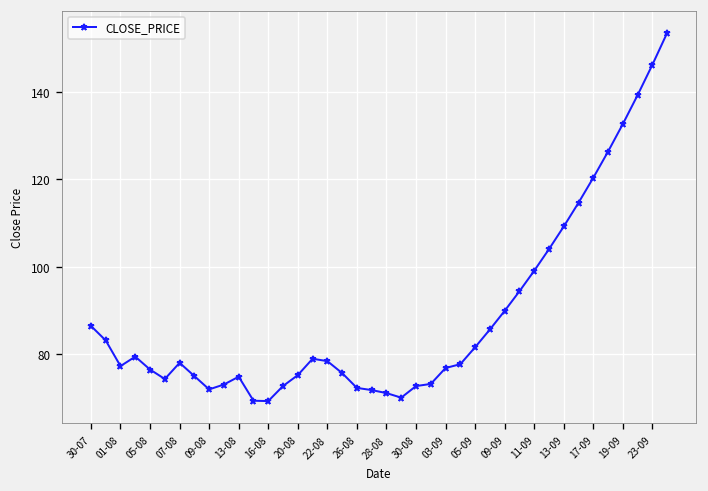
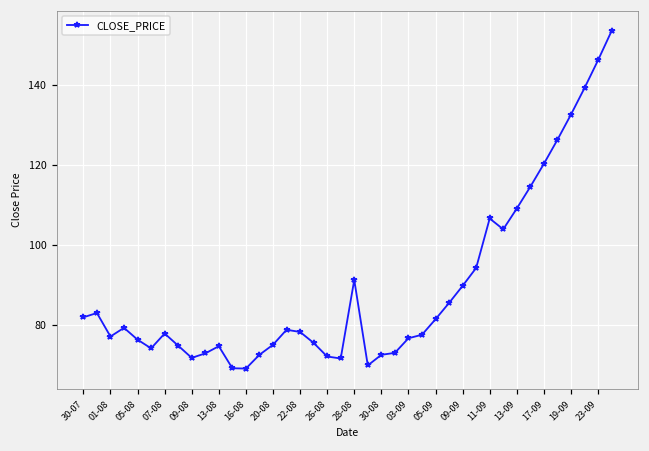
  {
-   "30-07": 86,
+   "30-07": 82,
    "01-08": 77,
    "05-08": 76,
    "07-08": 78,
    "09-08": 72,
    "13-08": 75,
    "16-08": 69,
    "20-08": 75,
    "22-08": 78,
    "26-08": 72,
-   "28-08": 71,
+   "28-08": 91,
    "30-08": 73,
    "03-09": 77,
    "05-09": 82,
    "09-09": 90,
-   "11-09": 99,
+   "11-09": 107,
    "13-09": 109,
    "17-09": 120,
    "19-09": 133,
    "23-09": 146
  }
